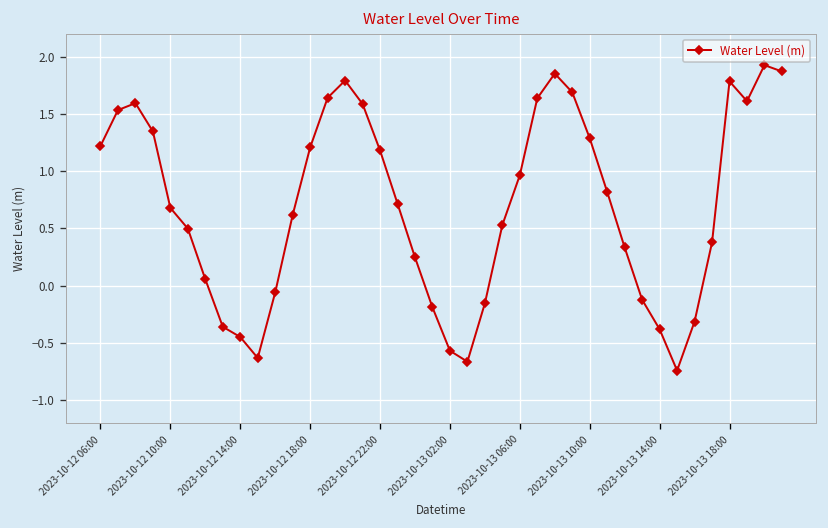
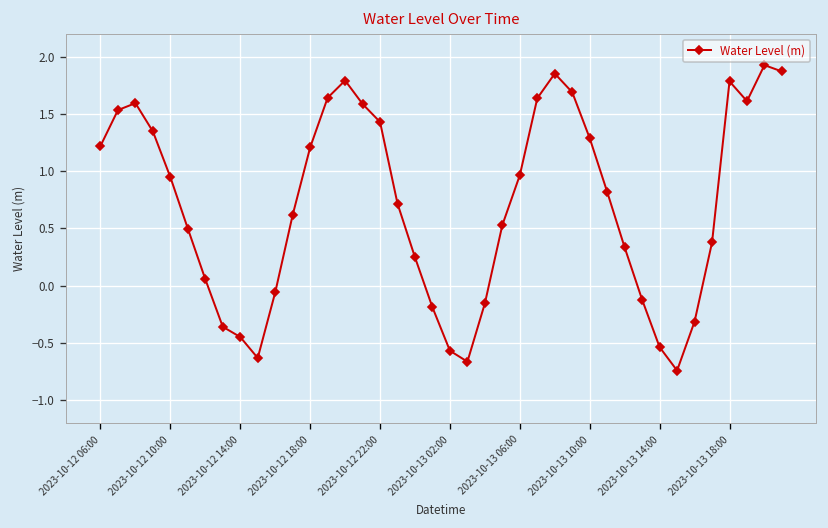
  {
    "2023-10-12 06:00": 1.2,
-   "2023-10-12 10:00": 0.7,
+   "2023-10-12 10:00": 0.9,
    "2023-10-12 14:00": -0.5,
    "2023-10-12 18:00": 1.2,
-   "2023-10-12 22:00": 1.2,
+   "2023-10-12 22:00": 1.4,
    "2023-10-13 02:00": -0.6,
    "2023-10-13 06:00": 1.0,
    "2023-10-13 10:00": 1.3,
-   "2023-10-13 14:00": -0.4,
+   "2023-10-13 14:00": -0.5,
    "2023-10-13 18:00": 1.8
  }
